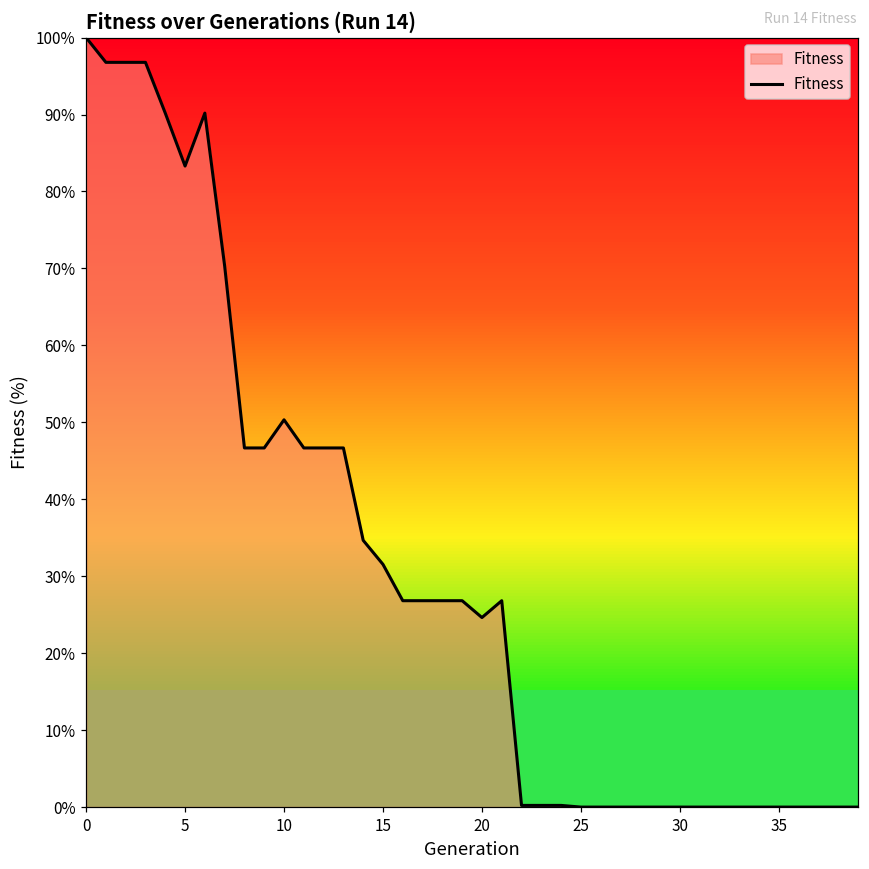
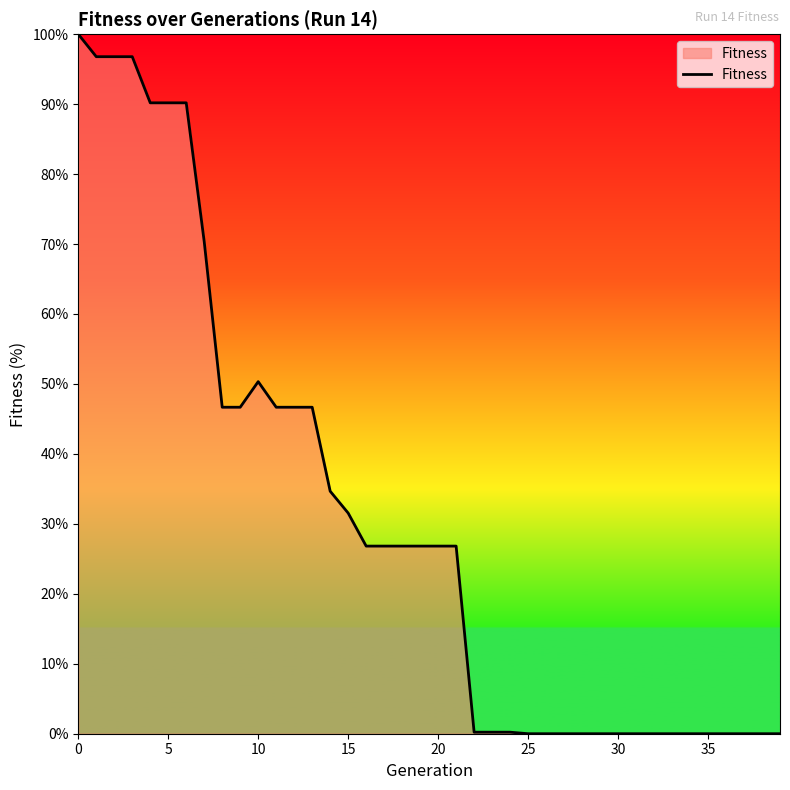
  {
    "0": "100%",
-   "5": "83%",
+   "5": "90%",
    "10": "50%",
    "15": "32%",
-   "20": "25%",
+   "20": "27%",
    "25": "0%",
    "30": "0%",
    "35": "0%"
  }
